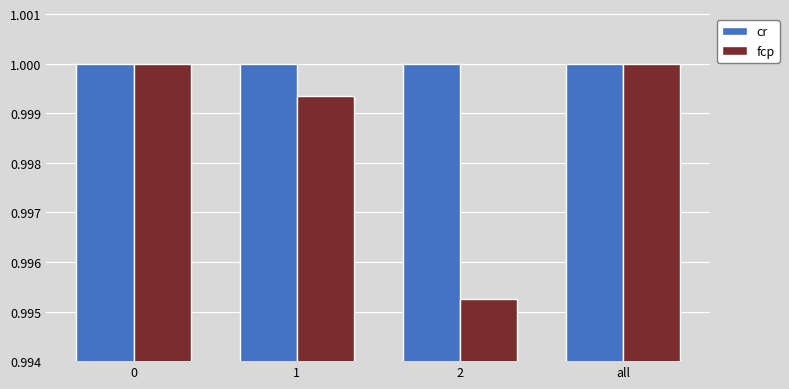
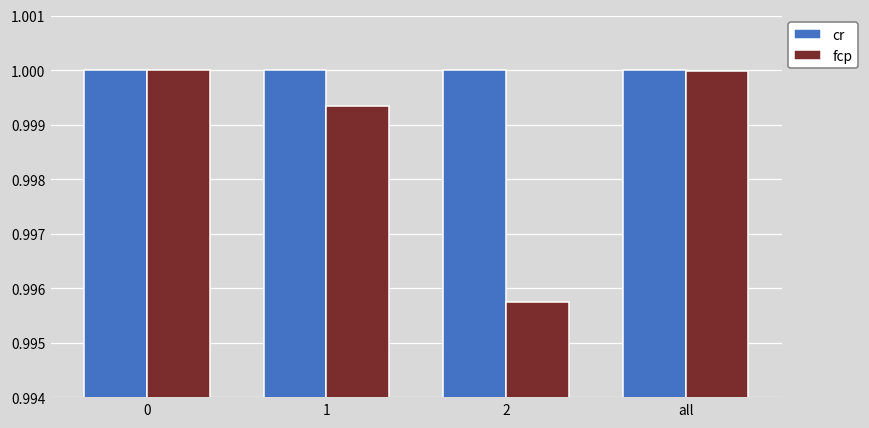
  {
    "cr": {
      "0": 1.0000,
      "1": 1.0000,
      "2": 1.0000,
      "all": 1.0000
    },
    "fcp": {
      "0": 1.0000,
      "1": 0.9993,
-     "2": 0.9953,
+     "2": 0.9958,
      "all": 1.0000
    }
  }
